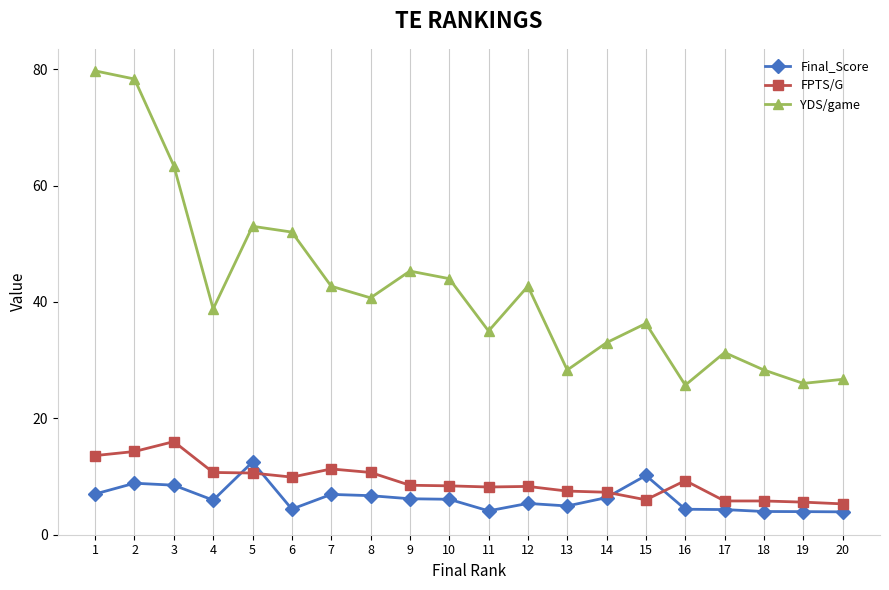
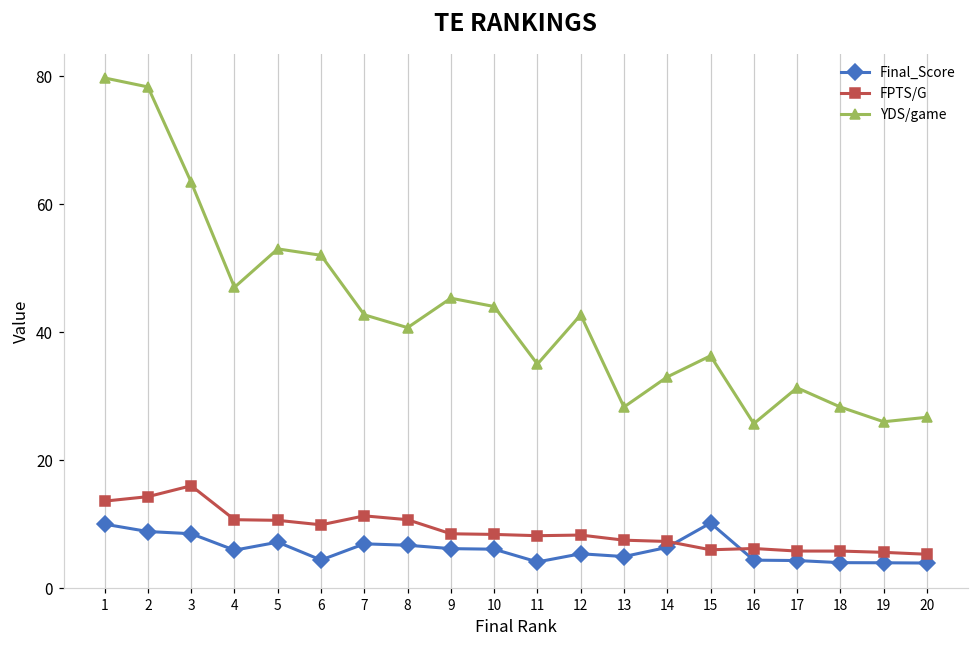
  {
    "Final_Score": {
-     "1": 7,
+     "1": 10,
      "2": 9,
      "3": 9,
      "4": 6,
-     "5": 12,
+     "5": 7,
      "6": 4,
      "7": 7,
      "8": 7,
      "9": 6,
      "10": 6,
      "11": 4,
      "12": 5,
      "13": 5,
      "14": 6,
      "15": 10,
      "16": 4,
      "17": 4,
      "18": 4,
      "19": 4,
      "20": 4
    },
    "FPTS/G": {
      "1": 14,
      "2": 14,
      "3": 16,
      "4": 11,
      "5": 11,
      "6": 10,
      "7": 11,
      "8": 11,
      "9": 9,
      "10": 8,
      "11": 8,
      "12": 8,
      "13": 8,
      "14": 7,
      "15": 6,
-     "16": 9,
+     "16": 6,
      "17": 6,
      "18": 6,
      "19": 6,
      "20": 5
    },
    "YDS/game": {
      "1": 80,
      "2": 78,
      "3": 63,
-     "4": 39,
+     "4": 47,
      "5": 53,
      "6": 52,
      "7": 43,
      "8": 41,
      "9": 45,
      "10": 44,
      "11": 35,
      "12": 43,
      "13": 28,
      "14": 33,
      "15": 36,
      "16": 26,
      "17": 31,
      "18": 28,
      "19": 26,
      "20": 27
    }
  }
